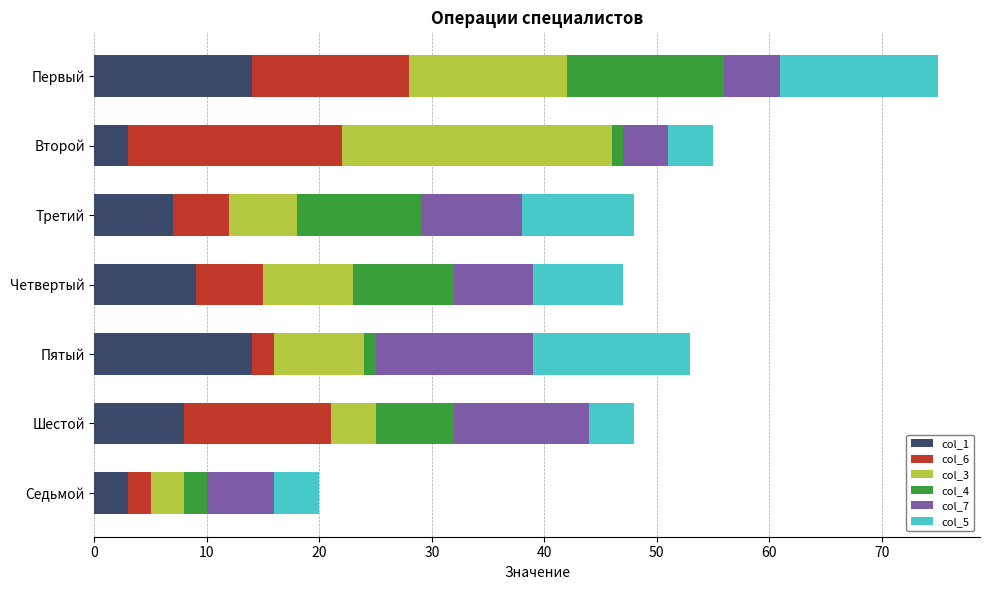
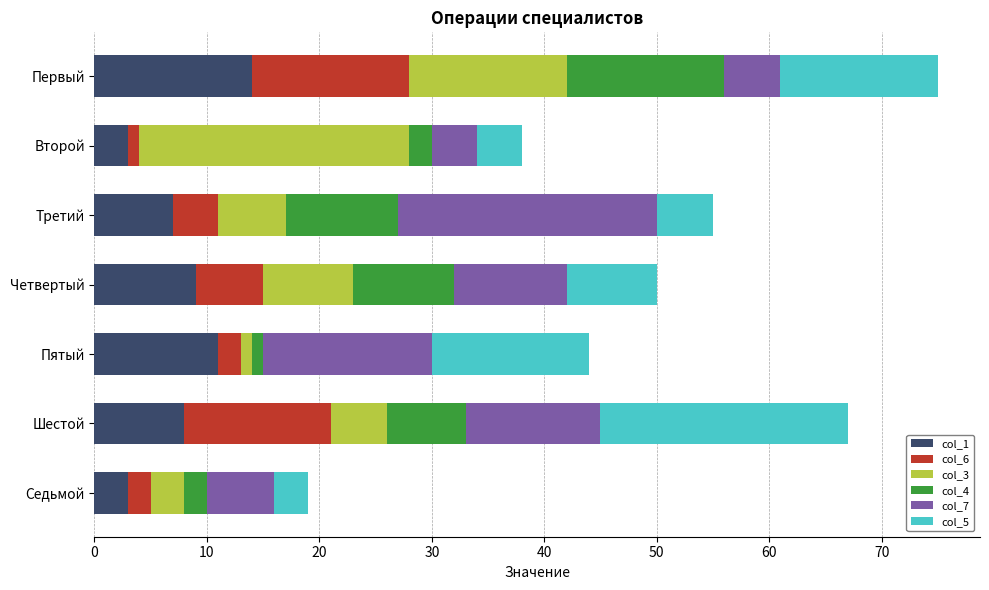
  {
    "col_1": {
      "Первый": 14,
      "Второй": 3,
      "Третий": 7,
      "Четвертый": 9,
-     "Пятый": 14,
+     "Пятый": 11,
      "Шестой": 8,
      "Седьмой": 3
    },
    "col_6": {
      "Первый": 14,
-     "Второй": 19,
-     "Третий": 5,
+     "Второй": 1,
+     "Третий": 4,
      "Четвертый": 6,
      "Пятый": 2,
      "Шестой": 13,
      "Седьмой": 2
    },
    "col_3": {
      "Первый": 14,
      "Второй": 24,
      "Третий": 6,
      "Четвертый": 8,
-     "Пятый": 8,
-     "Шестой": 4,
+     "Пятый": 1,
+     "Шестой": 5,
      "Седьмой": 3
    },
    "col_4": {
      "Первый": 14,
-     "Второй": 1,
-     "Третий": 11,
+     "Второй": 2,
+     "Третий": 10,
      "Четвертый": 9,
      "Пятый": 1,
      "Шестой": 7,
      "Седьмой": 2
    },
    "col_7": {
      "Первый": 5,
      "Второй": 4,
-     "Третий": 9,
-     "Четвертый": 7,
-     "Пятый": 14,
+     "Третий": 23,
+     "Четвертый": 10,
+     "Пятый": 15,
      "Шестой": 12,
      "Седьмой": 6
    },
    "col_5": {
      "Первый": 14,
      "Второй": 4,
-     "Третий": 10,
+     "Третий": 5,
      "Четвертый": 8,
      "Пятый": 14,
-     "Шестой": 4,
-     "Седьмой": 4
+     "Шестой": 22,
+     "Седьмой": 3
    }
  }
